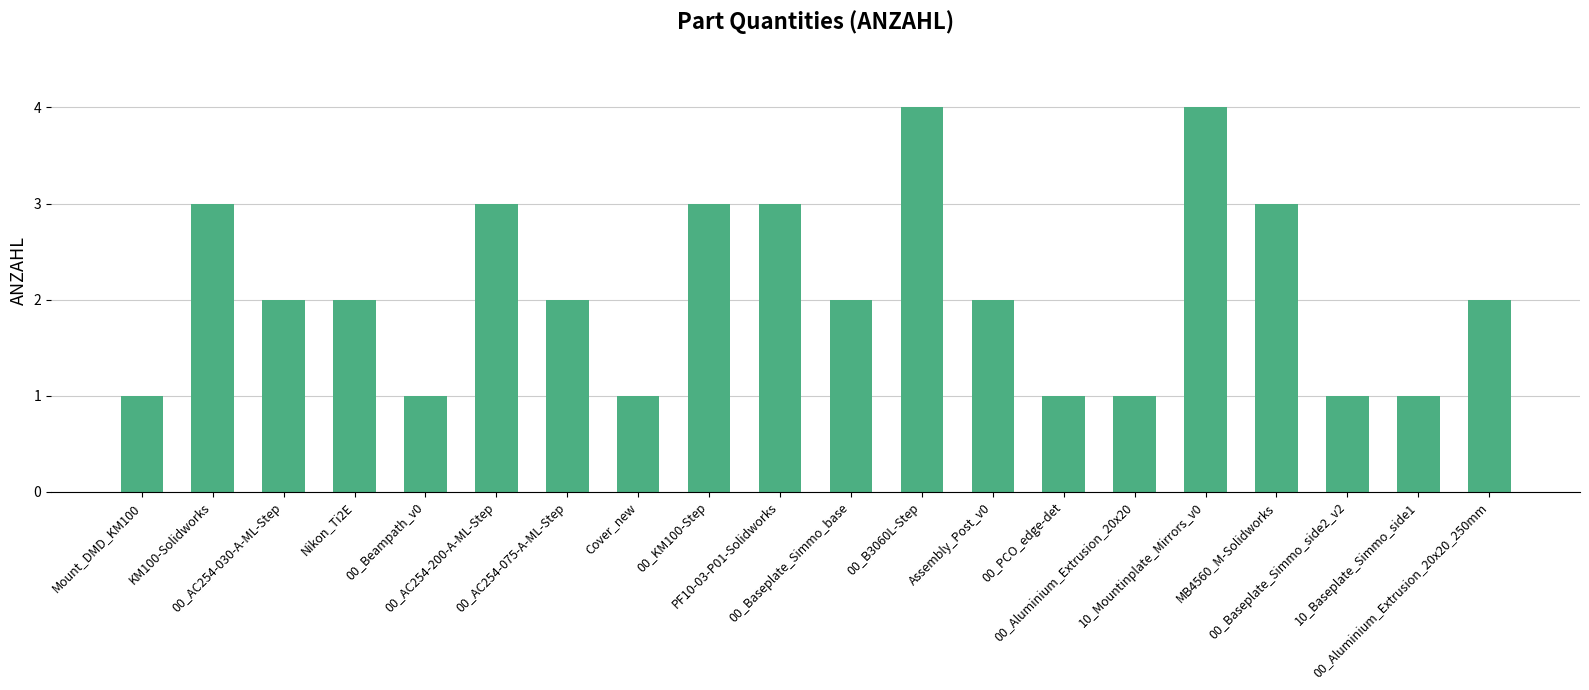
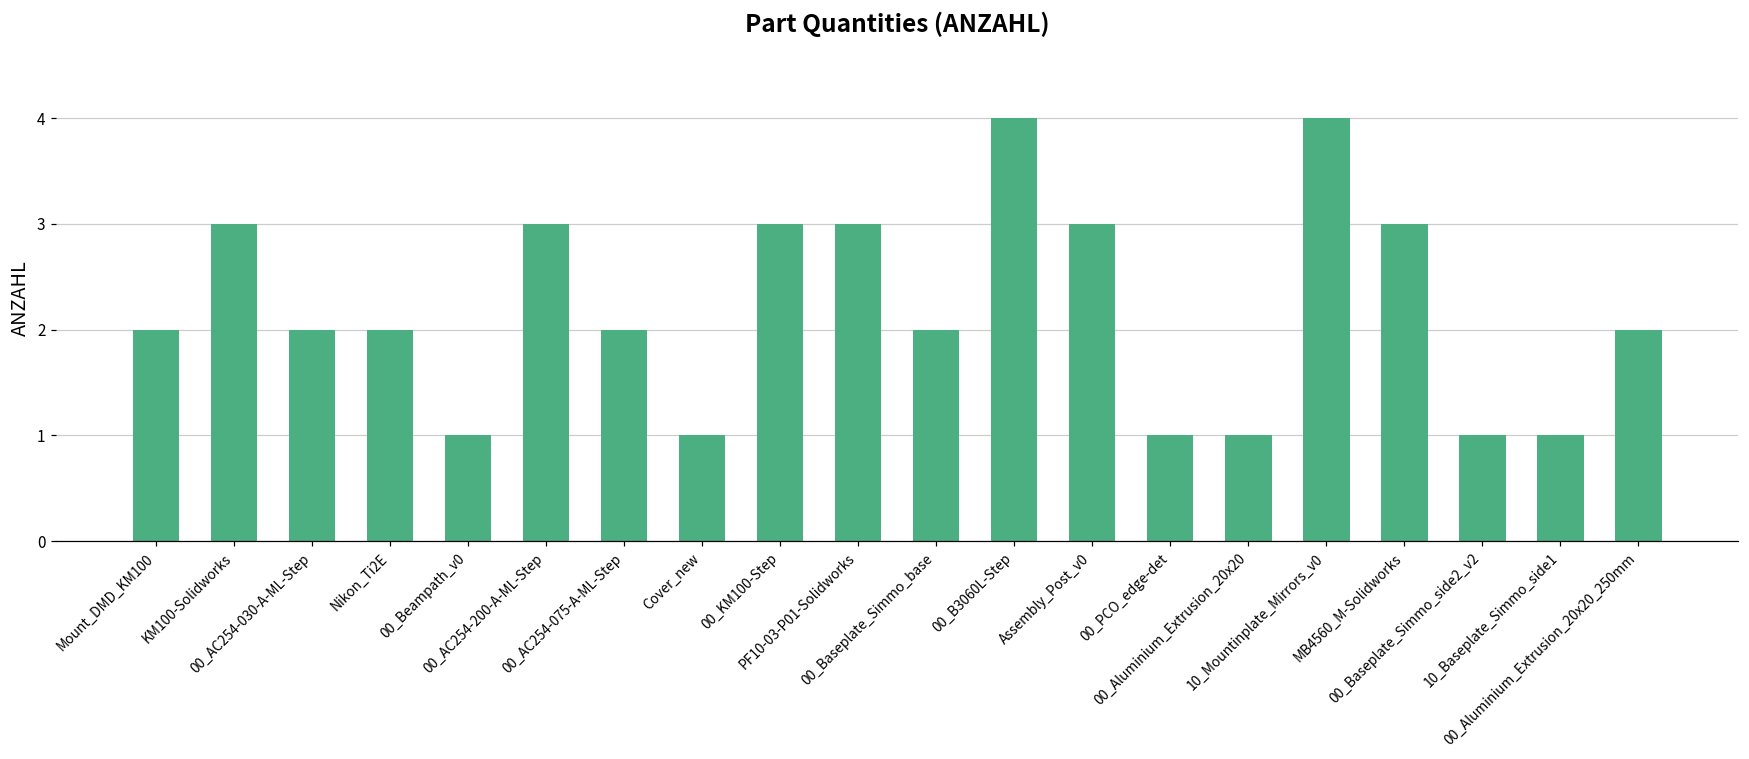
  {
-   "Mount_DMD_KM100": 1,
+   "Mount_DMD_KM100": 2,
    "KM100-Solidworks": 3,
    "00_AC254-030-A-ML-Step": 2,
    "Nikon_Ti2E": 2,
    "00_Beampath_v0": 1,
    "00_AC254-200-A-ML-Step": 3,
    "00_AC254-075-A-ML-Step": 2,
    "Cover_new": 1,
    "00_KM100-Step": 3,
    "PF10-03-P01-Solidworks": 3,
    "00_Baseplate_Simmo_base": 2,
    "00_B3060L-Step": 4,
-   "Assembly_Post_v0": 2,
+   "Assembly_Post_v0": 3,
    "00_PCO_edge-det": 1,
    "00_Aluminium_Extrusion_20x20": 1,
    "10_Mountinplate_Mirrors_v0": 4,
    "MB4560_M-Solidworks": 3,
    "00_Baseplate_Simmo_side2_v2": 1,
    "10_Baseplate_Simmo_side1": 1,
    "00_Aluminium_Extrusion_20x20_250mm": 2
  }
